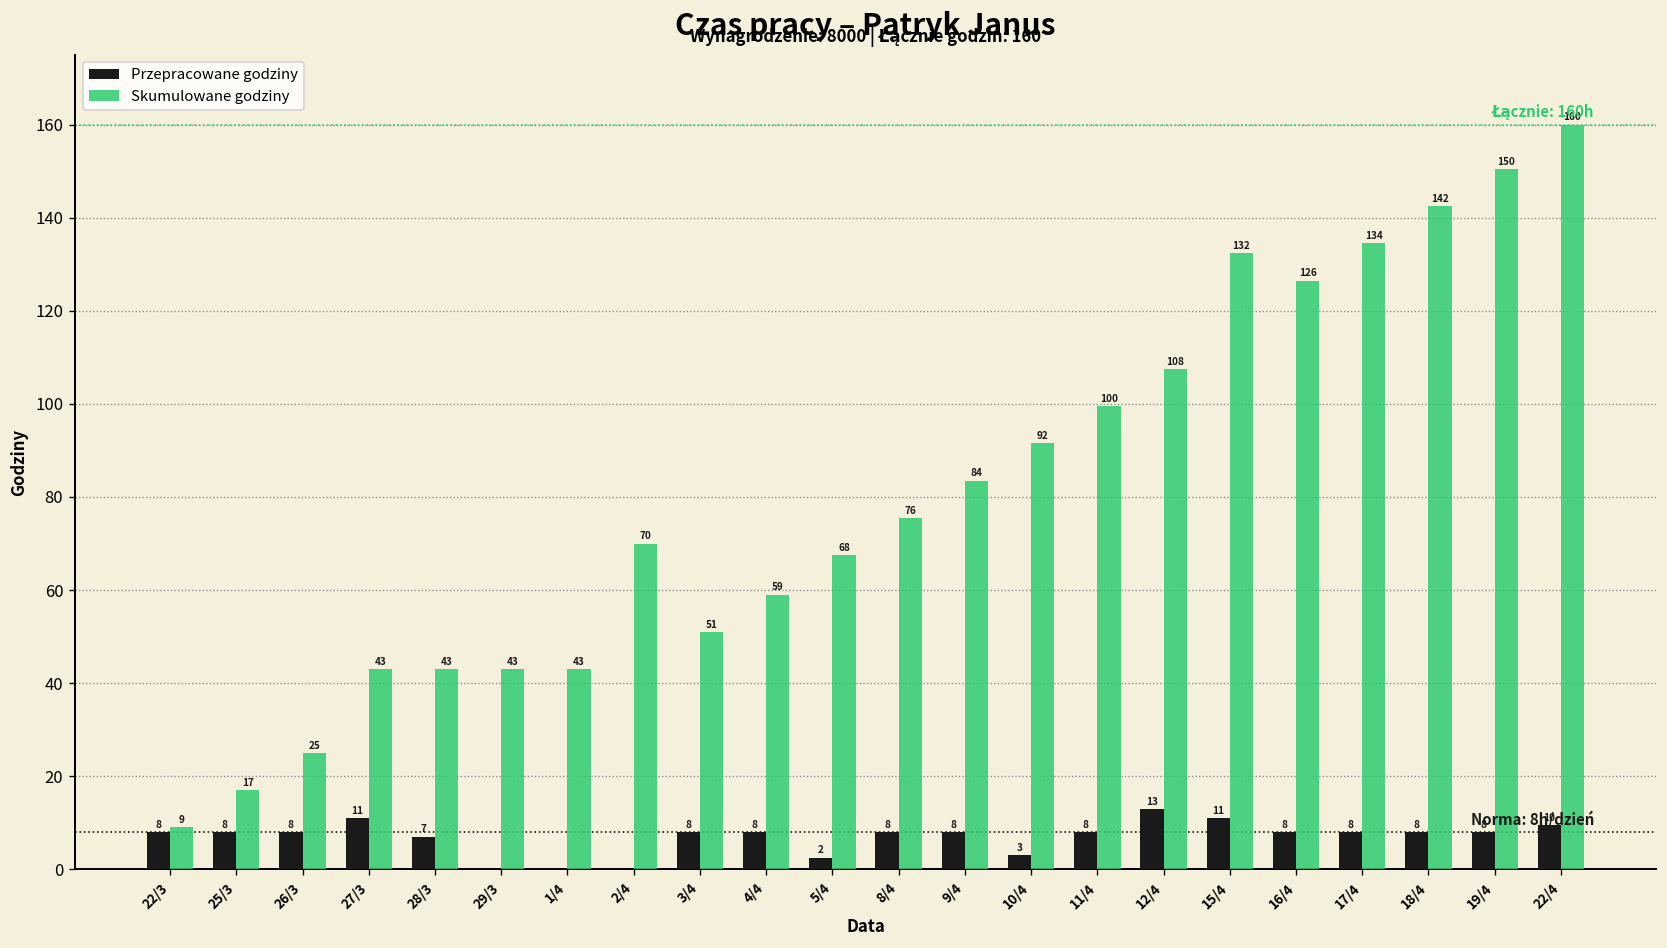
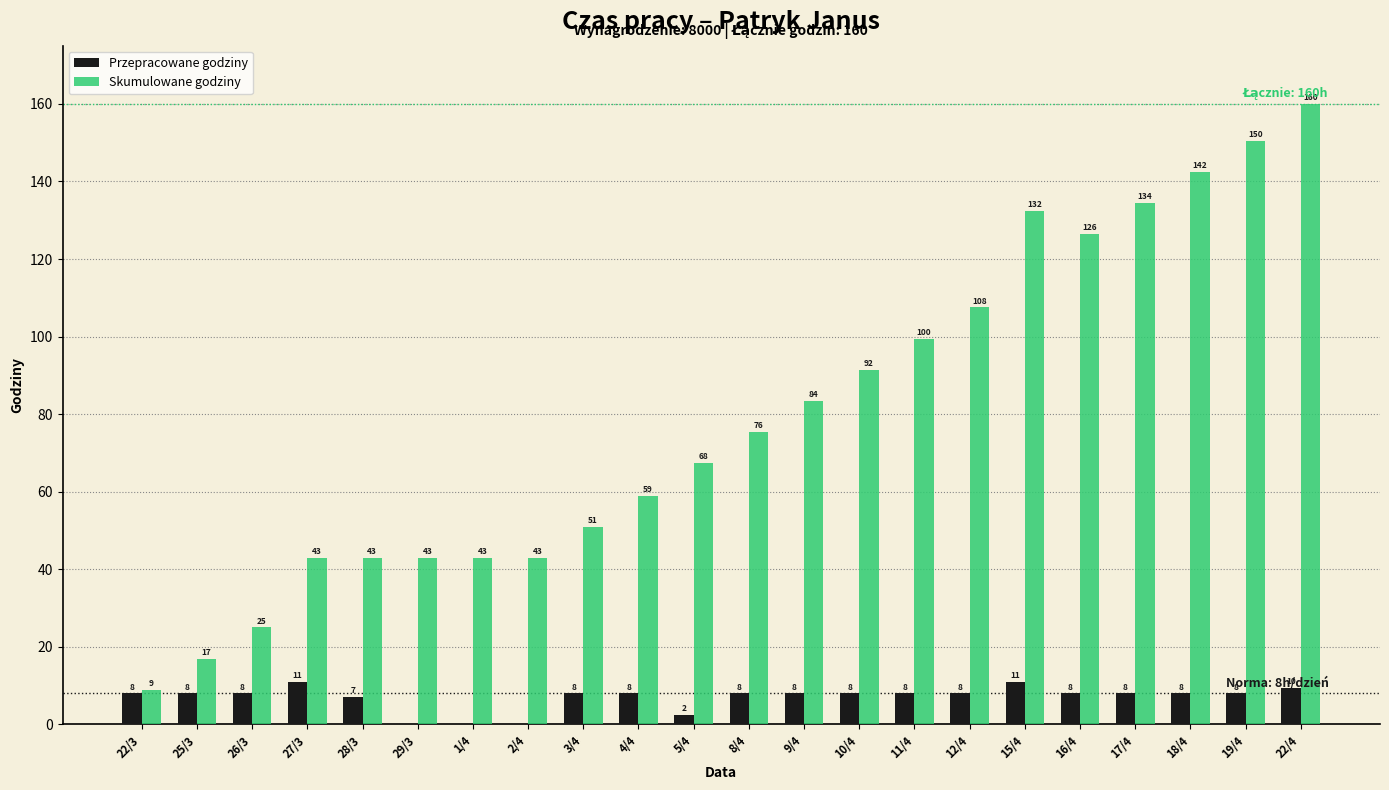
  {
    "Przepracowane godziny": {
      "22/3": "8",
      "25/3": "8",
      "26/3": "8",
      "27/3": "11",
      "28/3": "7",
      "3/4": "8",
      "4/4": "8",
      "5/4": "2",
      "8/4": "8",
      "9/4": "8",
-     "10/4": "3",
+     "10/4": "8",
      "11/4": "8",
-     "12/4": "13",
+     "12/4": "8",
      "15/4": "11",
      "16/4": "8",
      "17/4": "8",
      "18/4": "8",
      "19/4": "8h/"
    },
    "Skumulowane godziny": {
      "22/3": "9",
      "25/3": "17",
      "26/3": "25",
      "27/3": "43",
      "28/3": "43",
      "29/3": "43",
      "1/4": "43",
-     "2/4": "70",
+     "2/4": "43",
      "3/4": "51",
      "4/4": "59",
      "5/4": "68",
      "8/4": "76",
      "9/4": "84",
      "10/4": "92",
      "11/4": "100",
      "12/4": "108",
      "15/4": "132",
      "16/4": "126",
      "17/4": "134",
      "18/4": "142",
      "19/4": "150",
      "22/4": "160h"
    }
  }
